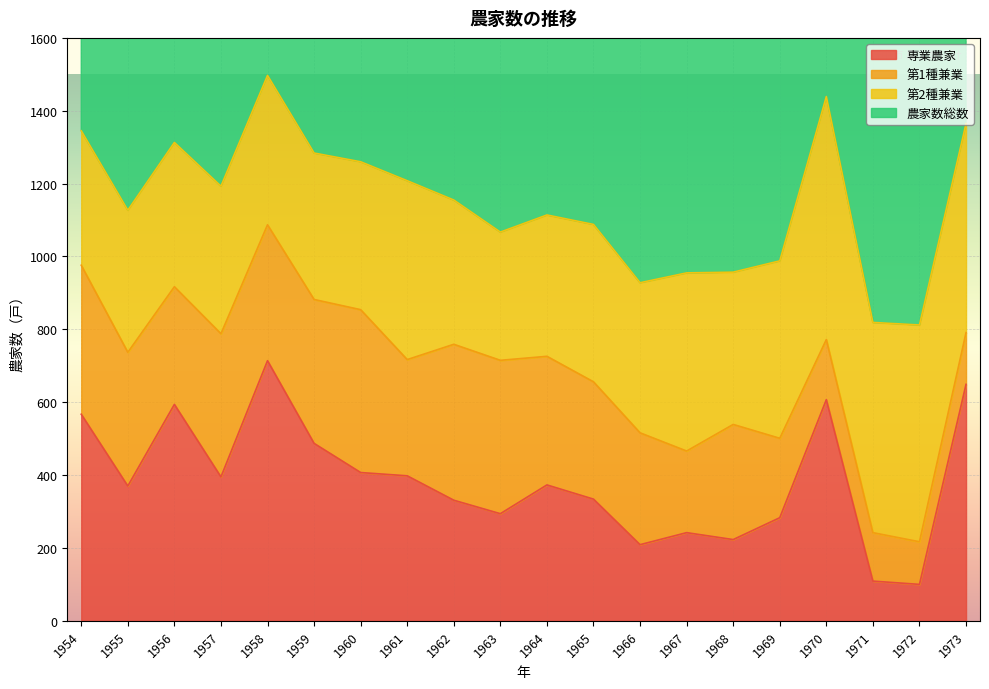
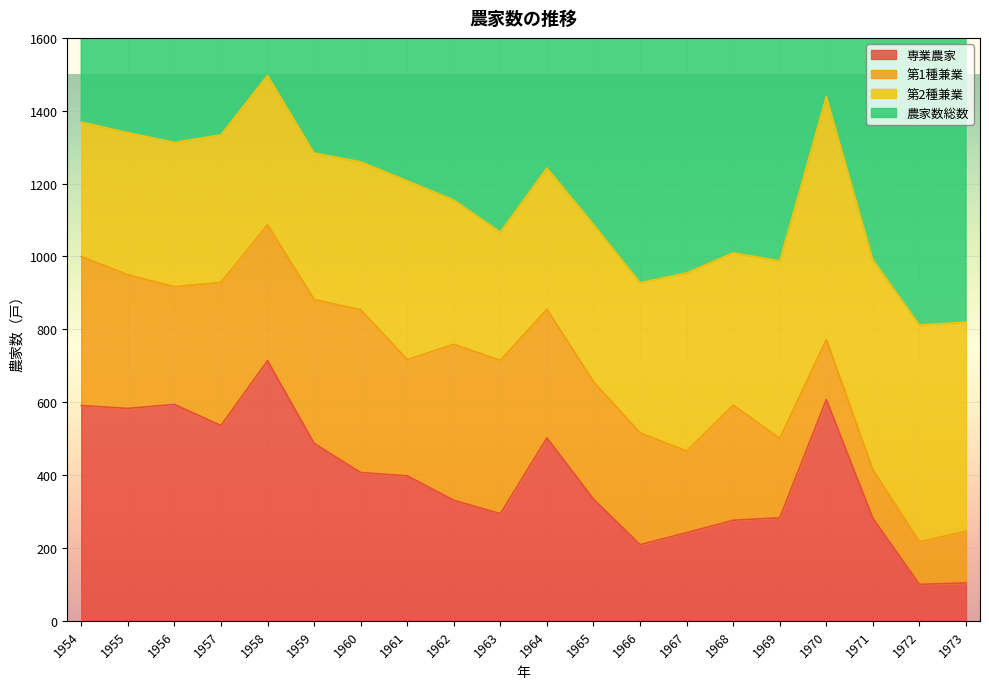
  {
    "専業農家": {
-     "1954": 570,
-     "1955": 370,
+     "1954": 590,
+     "1955": 580,
      "1956": 590,
-     "1957": 400,
+     "1957": 540,
      "1958": 710,
      "1959": 490,
      "1960": 410,
      "1961": 400,
      "1962": 330,
      "1963": 290,
-     "1964": 370,
+     "1964": 500,
      "1965": 330,
      "1966": 210,
      "1967": 240,
-     "1968": 220,
+     "1968": 280,
      "1969": 280,
      "1970": 610,
-     "1971": 110,
+     "1971": 280,
      "1972": 100,
-     "1973": 650
+     "1973": 100
    }
  }
